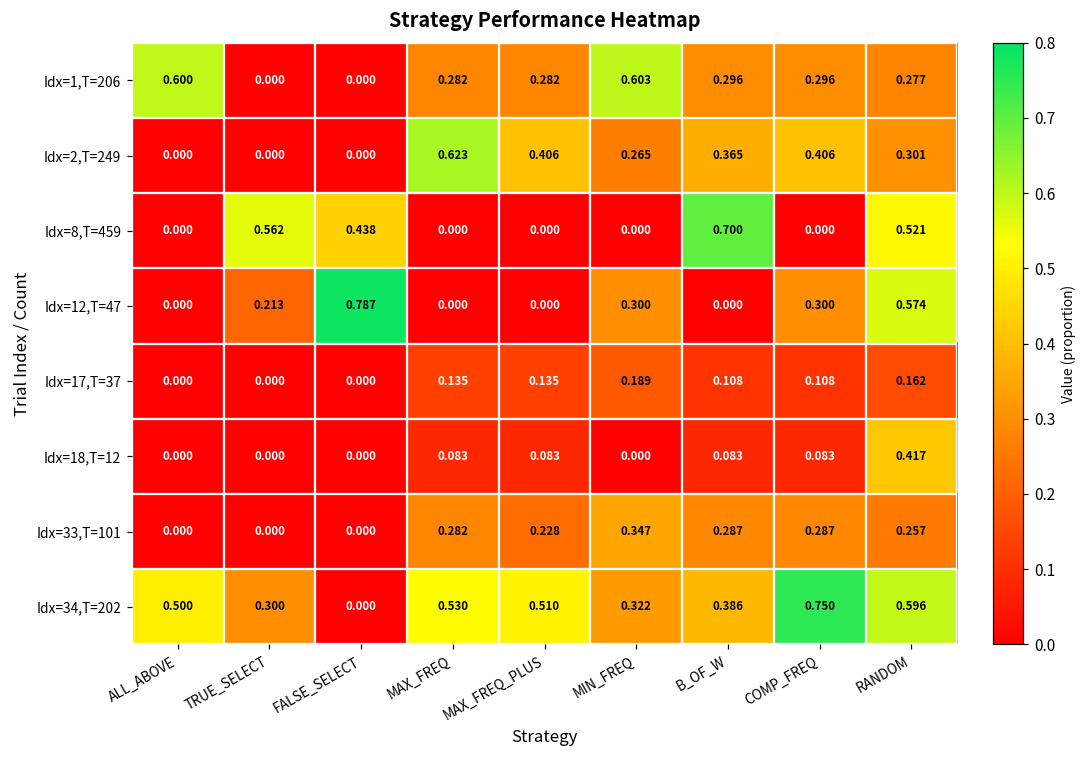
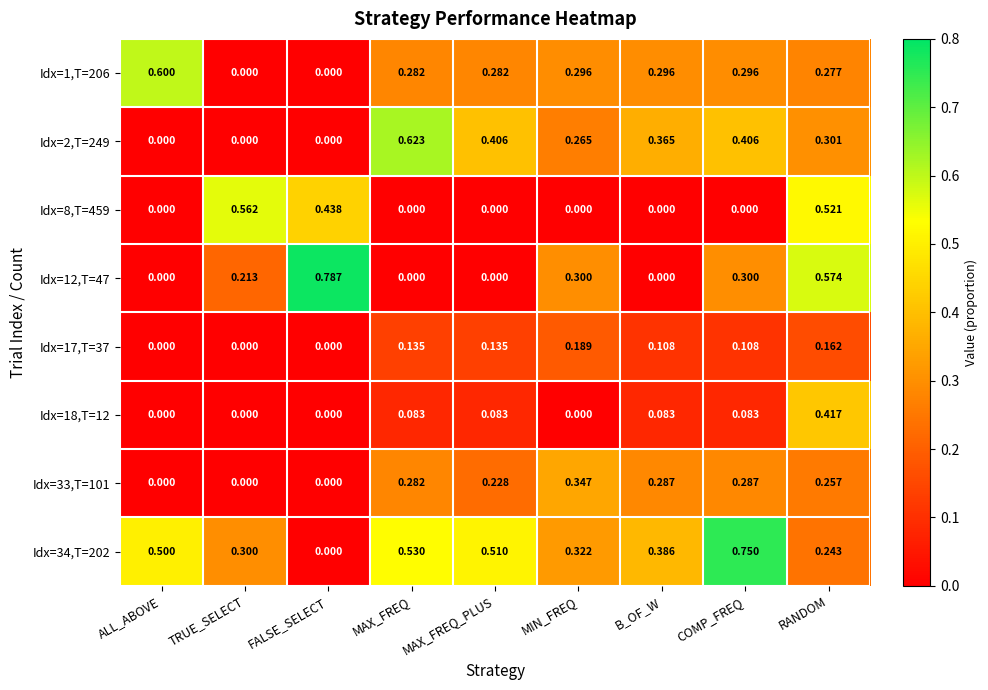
  {
    "Idx=1,T=206": {
      "ALL_ABOVE": 0.600,
      "TRUE_SELECT": 0.000,
      "FALSE_SELECT": 0.000,
      "MAX_FREQ": 0.282,
      "MAX_FREQ_PLUS": 0.282,
-     "MIN_FREQ": 0.603,
+     "MIN_FREQ": 0.296,
      "B_OF_W": 0.296,
      "COMP_FREQ": 0.296,
      "RANDOM": 0.277
    },
    "Idx=2,T=249": {
      "ALL_ABOVE": 0.000,
      "TRUE_SELECT": 0.000,
      "FALSE_SELECT": 0.000,
      "MAX_FREQ": 0.623,
      "MAX_FREQ_PLUS": 0.406,
      "MIN_FREQ": 0.265,
      "B_OF_W": 0.365,
      "COMP_FREQ": 0.406,
      "RANDOM": 0.301
    },
    "Idx=8,T=459": {
      "ALL_ABOVE": 0.000,
      "TRUE_SELECT": 0.562,
      "FALSE_SELECT": 0.438,
      "MAX_FREQ": 0.000,
      "MAX_FREQ_PLUS": 0.000,
      "MIN_FREQ": 0.000,
-     "B_OF_W": 0.700,
+     "B_OF_W": 0.000,
      "COMP_FREQ": 0.000,
      "RANDOM": 0.521
    },
    "Idx=12,T=47": {
      "ALL_ABOVE": 0.000,
      "TRUE_SELECT": 0.213,
      "FALSE_SELECT": 0.787,
      "MAX_FREQ": 0.000,
      "MAX_FREQ_PLUS": 0.000,
      "MIN_FREQ": 0.300,
      "B_OF_W": 0.000,
      "COMP_FREQ": 0.300,
      "RANDOM": 0.574
    },
    "Idx=17,T=37": {
      "ALL_ABOVE": 0.000,
      "TRUE_SELECT": 0.000,
      "FALSE_SELECT": 0.000,
      "MAX_FREQ": 0.135,
      "MAX_FREQ_PLUS": 0.135,
      "MIN_FREQ": 0.189,
      "B_OF_W": 0.108,
      "COMP_FREQ": 0.108,
      "RANDOM": 0.162
    },
    "Idx=18,T=12": {
      "ALL_ABOVE": 0.000,
      "TRUE_SELECT": 0.000,
      "FALSE_SELECT": 0.000,
      "MAX_FREQ": 0.083,
      "MAX_FREQ_PLUS": 0.083,
      "MIN_FREQ": 0.000,
      "B_OF_W": 0.083,
      "COMP_FREQ": 0.083,
      "RANDOM": 0.417
    },
    "Idx=33,T=101": {
      "ALL_ABOVE": 0.000,
      "TRUE_SELECT": 0.000,
      "FALSE_SELECT": 0.000,
      "MAX_FREQ": 0.282,
      "MAX_FREQ_PLUS": 0.228,
      "MIN_FREQ": 0.347,
      "B_OF_W": 0.287,
      "COMP_FREQ": 0.287,
      "RANDOM": 0.257
    },
    "Idx=34,T=202": {
      "ALL_ABOVE": 0.500,
      "TRUE_SELECT": 0.300,
      "FALSE_SELECT": 0.000,
      "MAX_FREQ": 0.530,
      "MAX_FREQ_PLUS": 0.510,
      "MIN_FREQ": 0.322,
      "B_OF_W": 0.386,
      "COMP_FREQ": 0.750,
-     "RANDOM": 0.596
+     "RANDOM": 0.243
    }
  }
